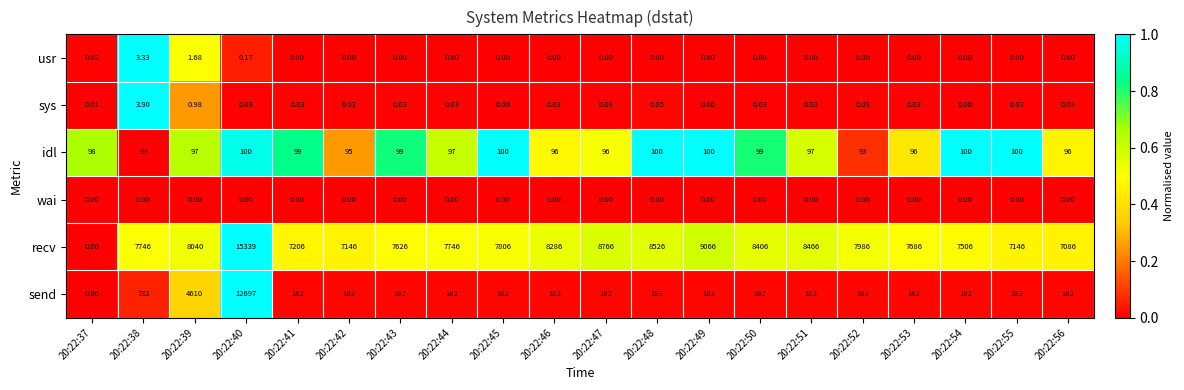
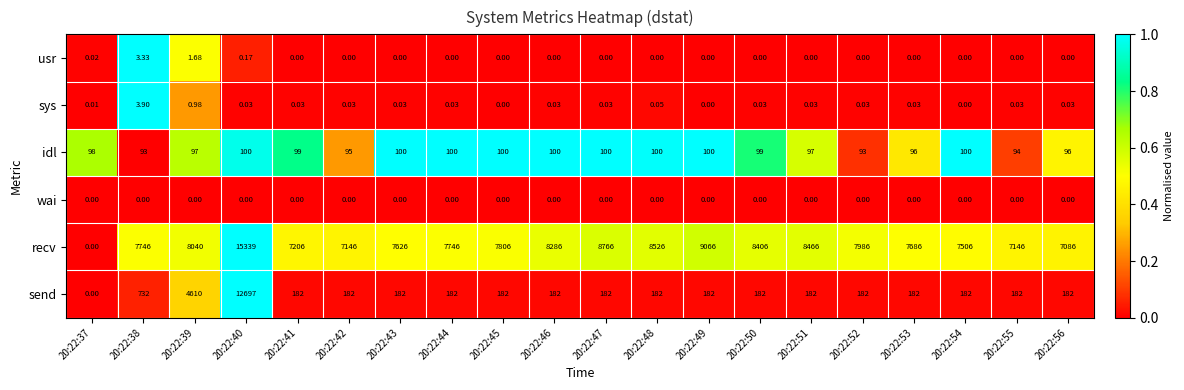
  {
    "usr": {
      "20:22:37": 0.02,
      "20:22:38": 3.33,
      "20:22:39": 1.68,
      "20:22:40": 0.17,
      "20:22:41": 0.00,
      "20:22:42": 0.00,
      "20:22:43": 0.00,
      "20:22:44": 0.00,
      "20:22:45": 0.00,
      "20:22:46": 0.00,
      "20:22:47": 0.00,
      "20:22:48": 0.00,
      "20:22:49": 0.00,
      "20:22:50": 0.00,
      "20:22:51": 0.00,
      "20:22:52": 0.00,
      "20:22:53": 0.00,
      "20:22:54": 0.00,
      "20:22:55": 0.00,
      "20:22:56": 0.00
    },
    "sys": {
      "20:22:37": 0.01,
      "20:22:38": 3.90,
      "20:22:39": 0.98,
      "20:22:40": 0.03,
      "20:22:41": 0.03,
      "20:22:42": 0.03,
      "20:22:43": 0.03,
      "20:22:44": 0.03,
      "20:22:45": 0.00,
      "20:22:46": 0.03,
      "20:22:47": 0.03,
      "20:22:48": 0.05,
      "20:22:49": 0.00,
      "20:22:50": 0.03,
      "20:22:51": 0.03,
      "20:22:52": 0.03,
      "20:22:53": 0.03,
      "20:22:54": 0.00,
      "20:22:55": 0.03,
      "20:22:56": 0.03
    },
    "idl": {
      "20:22:37": 98,
      "20:22:38": 93,
      "20:22:39": 97,
      "20:22:40": 100,
      "20:22:41": 99,
      "20:22:42": 95,
-     "20:22:43": 99,
-     "20:22:44": 97,
+     "20:22:43": 100,
+     "20:22:44": 100,
      "20:22:45": 100,
-     "20:22:46": 96,
-     "20:22:47": 96,
+     "20:22:46": 100,
+     "20:22:47": 100,
      "20:22:48": 100,
      "20:22:49": 100,
      "20:22:50": 99,
      "20:22:51": 97,
      "20:22:52": 93,
      "20:22:53": 96,
      "20:22:54": 100,
-     "20:22:55": 100,
+     "20:22:55": 94,
      "20:22:56": 96
    },
    "wai": {
      "20:22:37": 0.00,
      "20:22:38": 0.00,
      "20:22:39": 0.00,
      "20:22:40": 0.00,
      "20:22:41": 0.00,
      "20:22:42": 0.00,
      "20:22:43": 0.00,
      "20:22:44": 0.00,
      "20:22:45": 0.00,
      "20:22:46": 0.00,
      "20:22:47": 0.00,
      "20:22:48": 0.00,
      "20:22:49": 0.00,
      "20:22:50": 0.00,
      "20:22:51": 0.00,
      "20:22:52": 0.00,
      "20:22:53": 0.00,
      "20:22:54": 0.00,
      "20:22:55": 0.00,
      "20:22:56": 0.00
    },
    "recv": {
      "20:22:37": 0.00,
      "20:22:38": 7746,
      "20:22:39": 8040,
      "20:22:40": 15339,
      "20:22:41": 7206,
      "20:22:42": 7146,
      "20:22:43": 7626,
      "20:22:44": 7746,
      "20:22:45": 7806,
      "20:22:46": 8286,
      "20:22:47": 8766,
      "20:22:48": 8526,
      "20:22:49": 9066,
      "20:22:50": 8406,
      "20:22:51": 8466,
      "20:22:52": 7986,
      "20:22:53": 7686,
      "20:22:54": 7506,
      "20:22:55": 7146,
      "20:22:56": 7086
    },
    "send": {
      "20:22:37": 0.00,
      "20:22:38": 732,
      "20:22:39": 4610,
      "20:22:40": 12697,
      "20:22:41": 182,
      "20:22:42": 182,
      "20:22:43": 182,
      "20:22:44": 182,
      "20:22:45": 182,
      "20:22:46": 182,
      "20:22:47": 182,
      "20:22:48": 182,
      "20:22:49": 182,
      "20:22:50": 182,
      "20:22:51": 182,
      "20:22:52": 182,
      "20:22:53": 182,
      "20:22:54": 182,
      "20:22:55": 182,
      "20:22:56": 182
    }
  }
